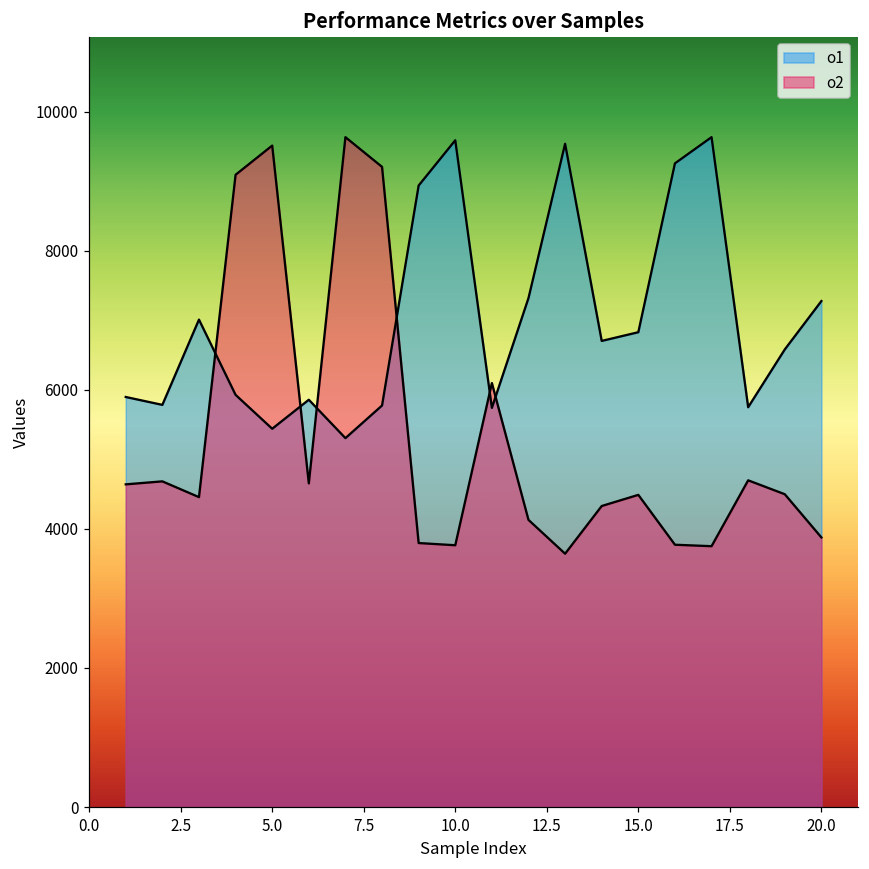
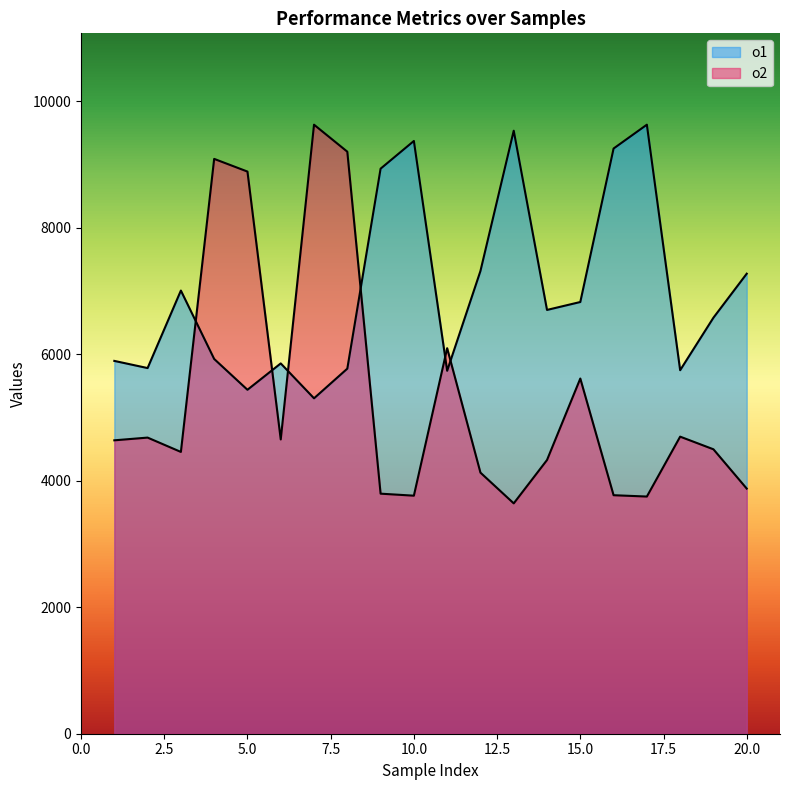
  {
    "o1": {
      "5.0": 5400,
-     "10.0": 9600,
+     "10.0": 9400,
      "15.0": 6800,
      "20.0": 7300
    },
    "o2": {
-     "5.0": 9500,
+     "5.0": 8900,
      "10.0": 3800,
-     "15.0": 4500,
+     "15.0": 5600,
      "20.0": 3900
    }
  }
